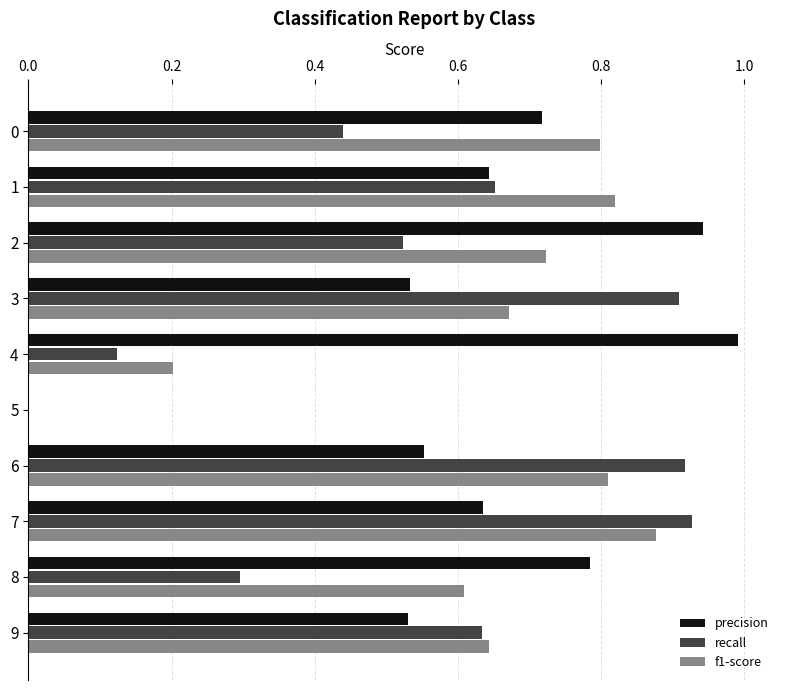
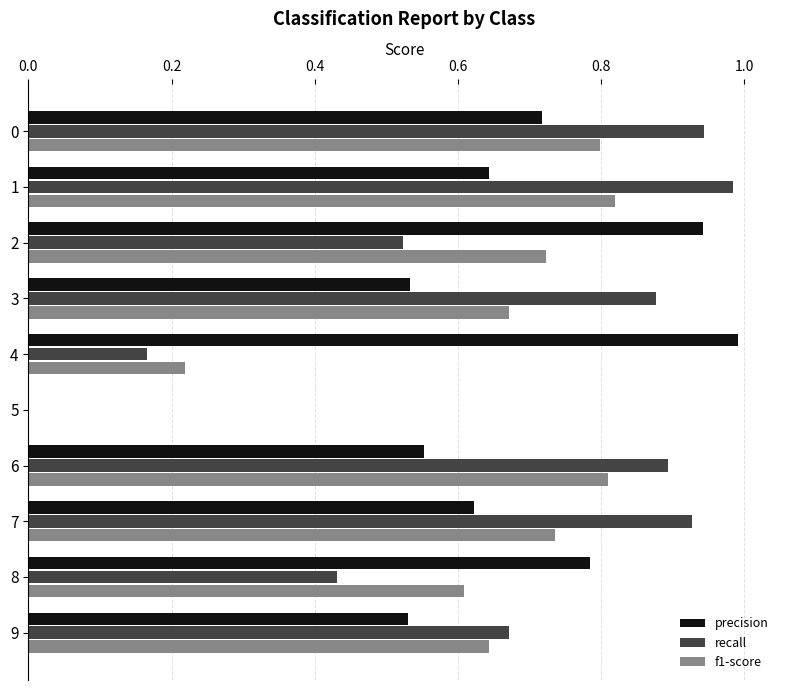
  {
    "precision": {
      "0": 0.72,
      "1": 0.64,
      "2": 0.94,
      "3": 0.53,
      "4": 0.99,
      "5": 0.00,
      "6": 0.55,
-     "7": 0.63,
+     "7": 0.62,
      "8": 0.79,
      "9": 0.53
    },
    "recall": {
-     "0": 0.44,
-     "1": 0.65,
+     "0": 0.94,
+     "1": 0.98,
      "2": 0.52,
-     "3": 0.91,
-     "4": 0.12,
+     "3": 0.88,
+     "4": 0.17,
      "5": 0.00,
-     "6": 0.92,
+     "6": 0.89,
      "7": 0.93,
-     "8": 0.30,
-     "9": 0.63
+     "8": 0.43,
+     "9": 0.67
    },
    "f1-score": {
      "0": 0.80,
      "1": 0.82,
      "2": 0.72,
      "3": 0.67,
-     "4": 0.20,
+     "4": 0.22,
      "5": 0.00,
      "6": 0.81,
-     "7": 0.88,
+     "7": 0.74,
      "8": 0.61,
      "9": 0.64
    }
  }
